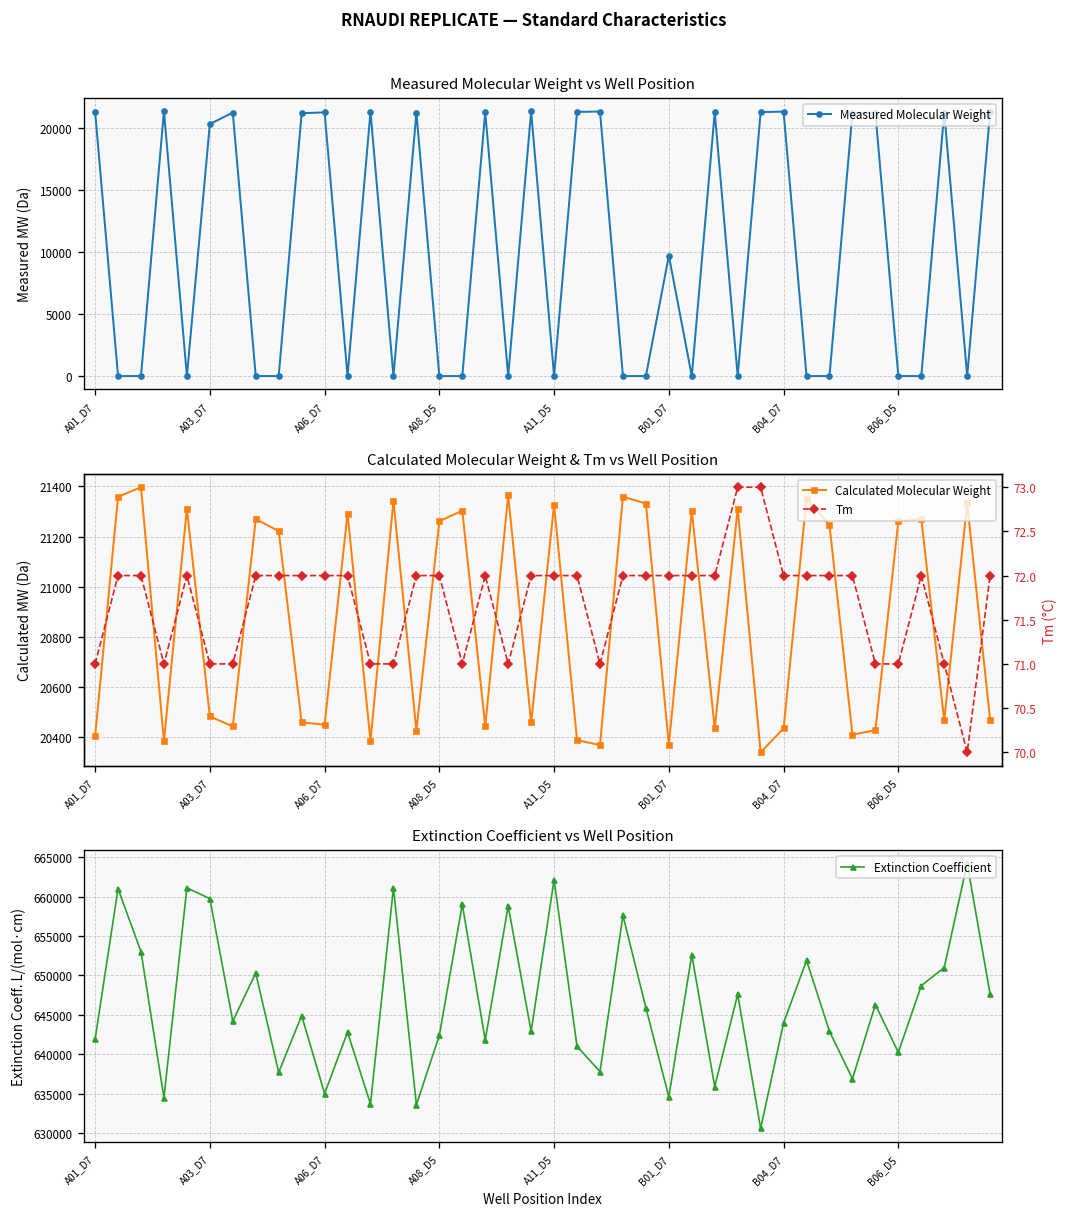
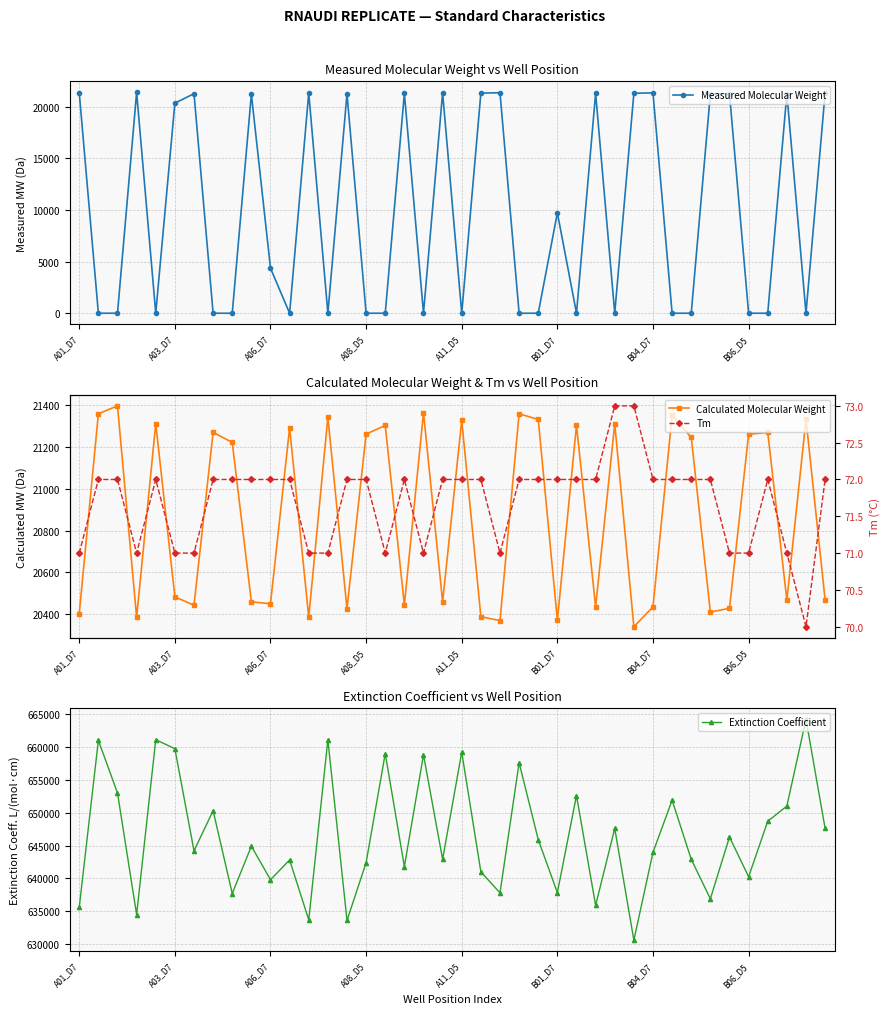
  {
    "Measured Molecular Weight vs Well Position": {
      "A01_D7": 21400,
      "A03_D7": 20400,
-     "A06_D7": 21300,
+     "A06_D7": 4400,
      "A08_D5": 0,
      "A11_D5": 0,
      "B01_D7": 9700,
      "B04_D7": 21400,
      "B06_D5": 0
    },
    "Extinction Coefficient vs Well Position": {
-     "A01_D7": 642000,
+     "A01_D7": 636000,
      "A03_D7": 660000,
-     "A06_D7": 635000,
+     "A06_D7": 640000,
      "A08_D5": 642000,
-     "A11_D5": 662000,
-     "B01_D7": 635000,
+     "A11_D5": 659000,
+     "B01_D7": 638000,
      "B04_D7": 644000,
      "B06_D5": 640000
    }
  }
